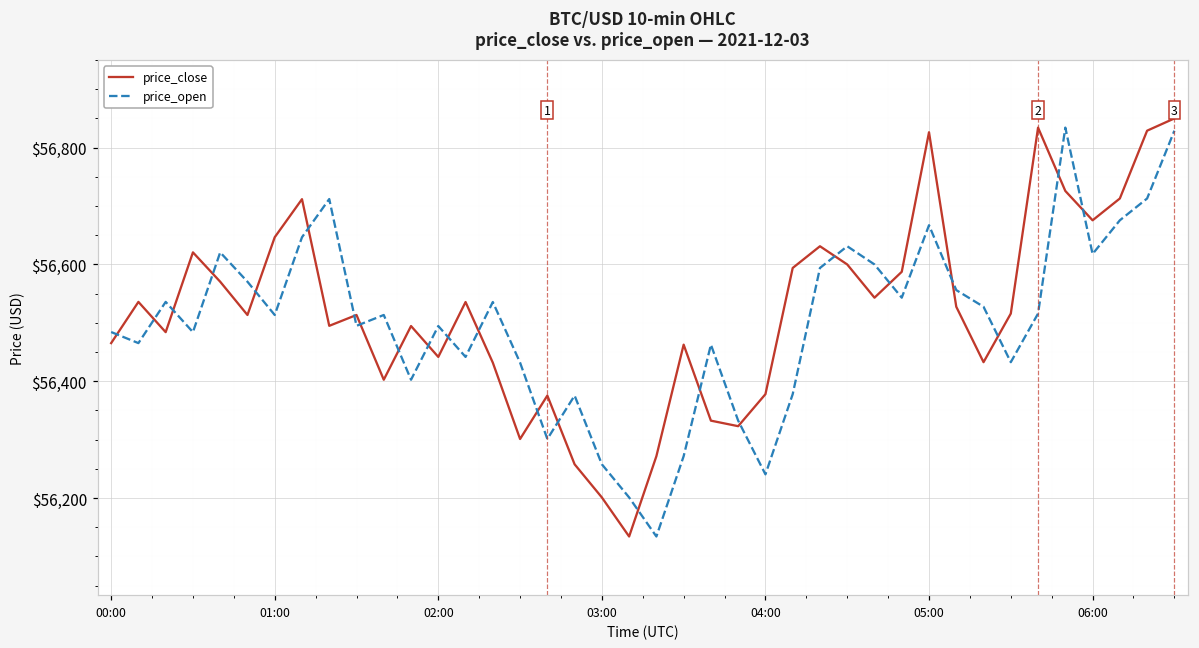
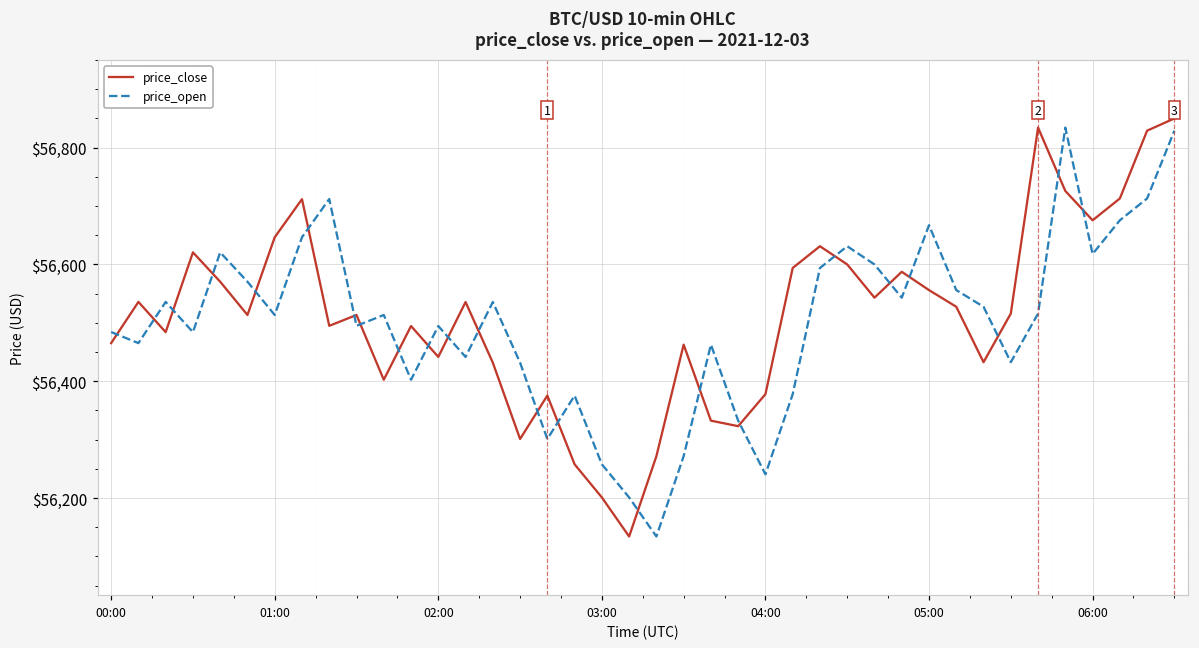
  {
    "price_close": {
      "00:00": "$56,470",
      "01:00": "$56,650",
      "02:00": "$56,440",
      "03:00": "$56,200",
      "04:00": "$56,380",
-     "05:00": "$56,830",
+     "05:00": "$56,560",
      "06:00": "$56,680"
    },
    "price_open": {
      "00:00": "$56,480",
      "01:00": "$56,510",
      "02:00": "$56,490",
      "03:00": "$56,260",
      "04:00": "$56,240",
      "05:00": "$56,670",
      "06:00": "$56,620"
    }
  }
